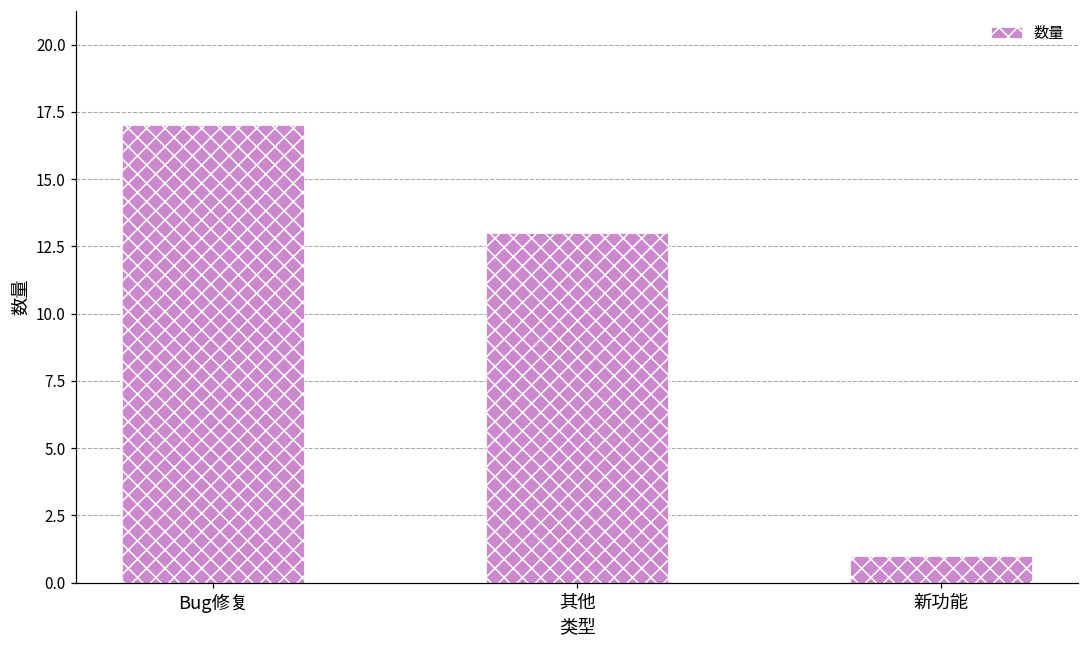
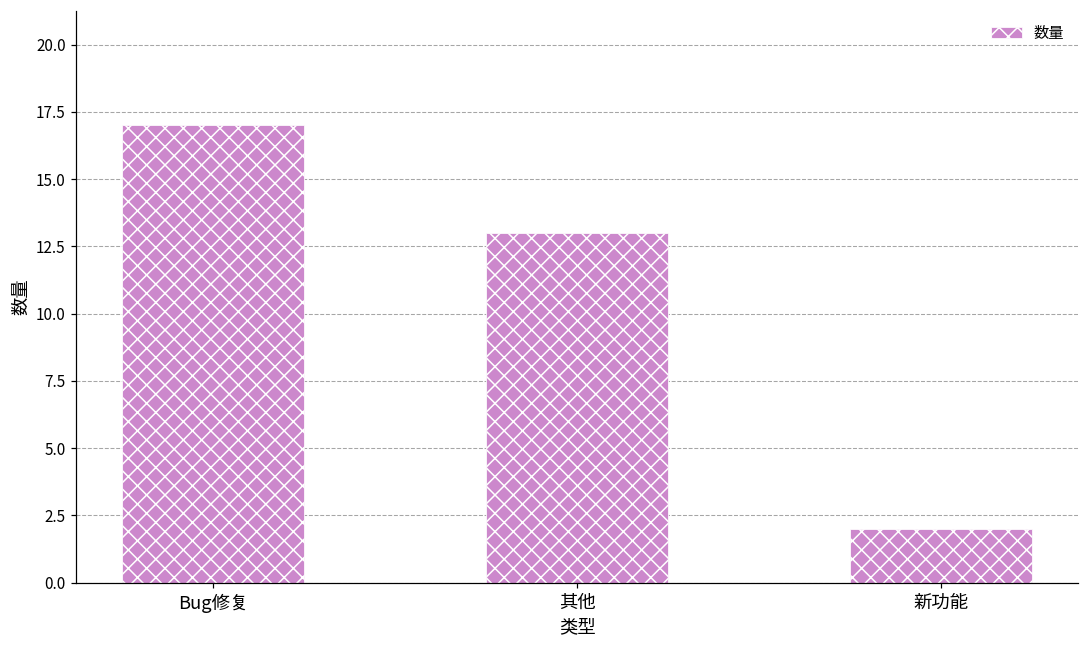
  {
    "Bug修复": 17,
    "其他": 13,
-   "新功能": 1
+   "新功能": 2
  }
